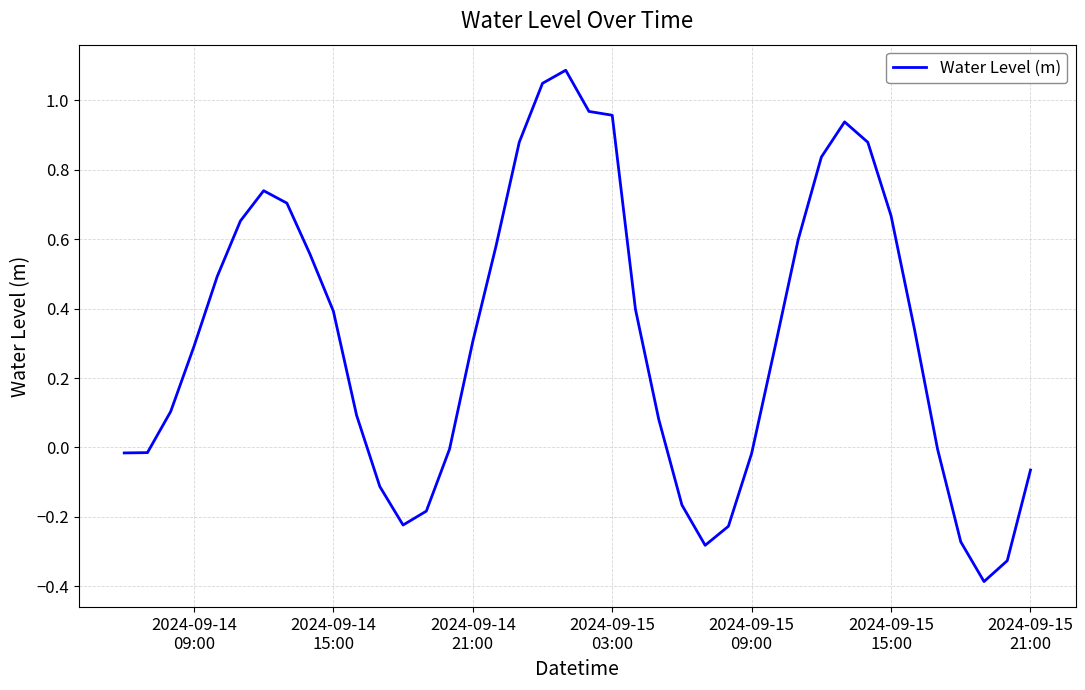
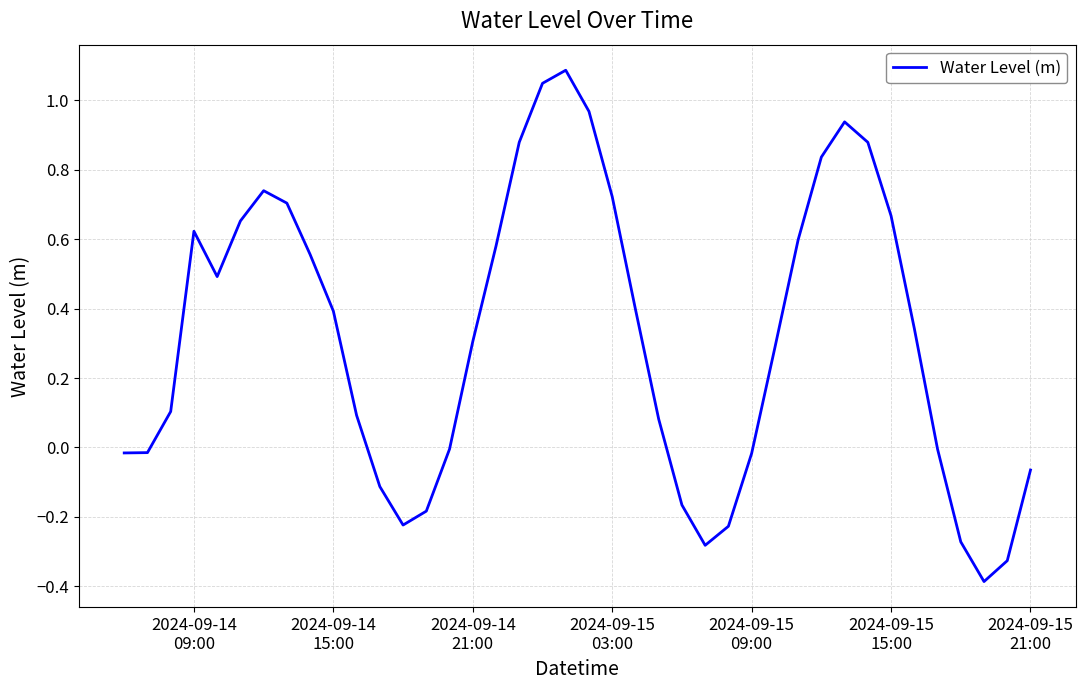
  {
-   "2024-09-14 09:00": 0.29,
+   "2024-09-14 09:00": 0.62,
    "2024-09-14 15:00": 0.39,
    "2024-09-14 21:00": 0.31,
-   "2024-09-15 03:00": 0.96,
+   "2024-09-15 03:00": 0.72,
    "2024-09-15 09:00": -0.02,
    "2024-09-15 15:00": 0.67,
    "2024-09-15 21:00": -0.07
  }
